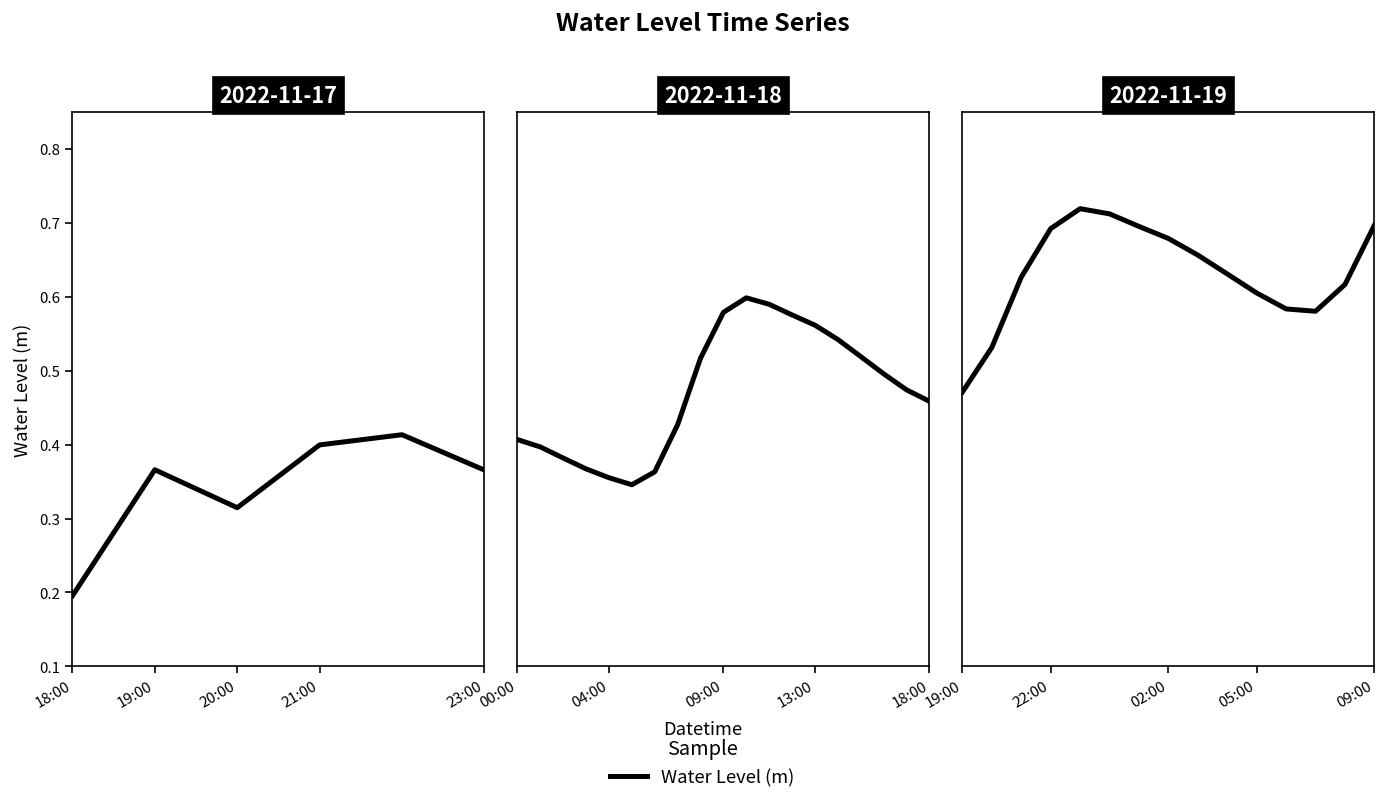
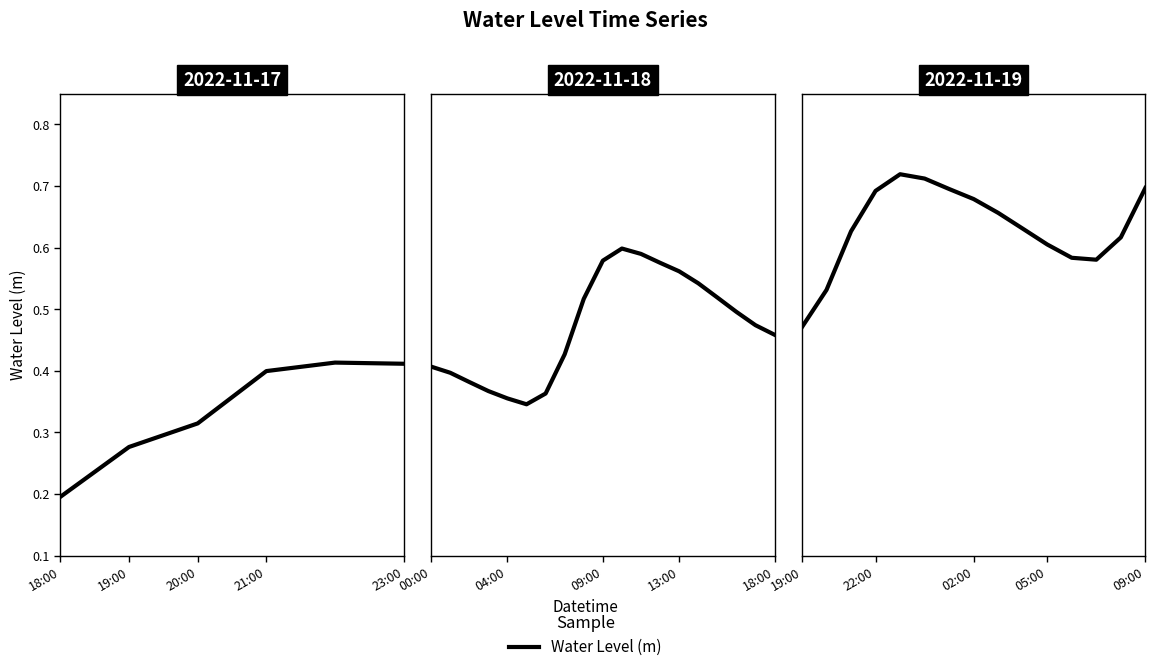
  {
    "2022-11-17": {
      "18:00": 0.20,
-     "19:00": 0.37,
+     "19:00": 0.28,
      "20:00": 0.31,
      "21:00": 0.40,
-     "23:00": 0.37
+     "23:00": 0.41
    }
  }
